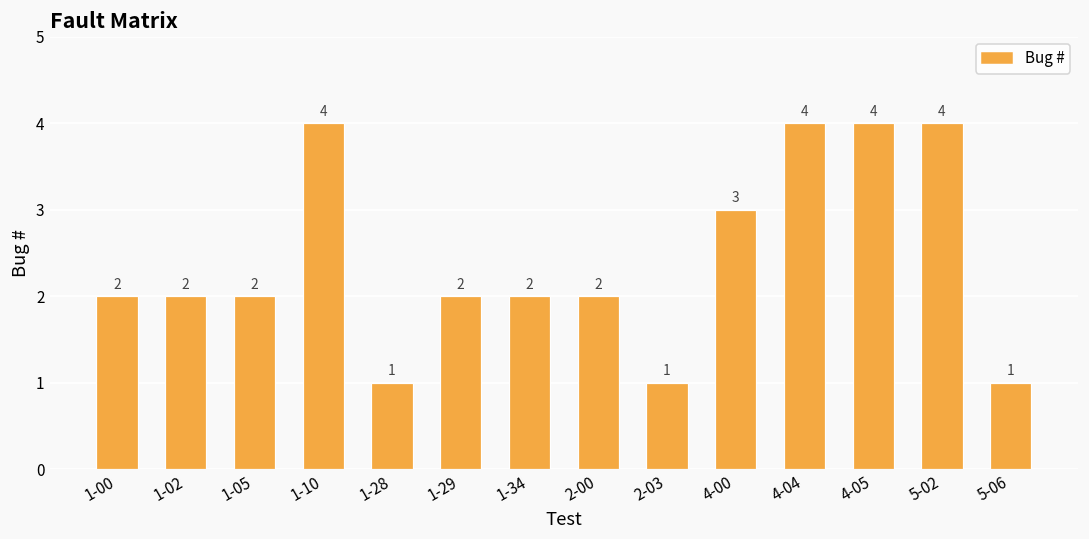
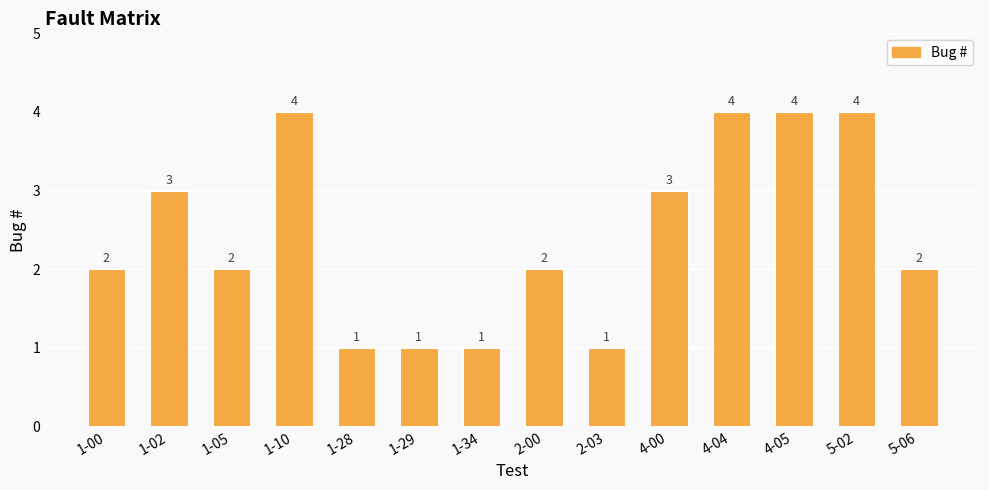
  {
    "1-00": 2,
-   "1-02": 2,
+   "1-02": 3,
    "1-05": 2,
    "1-10": 4,
    "1-28": 1,
-   "1-29": 2,
-   "1-34": 2,
+   "1-29": 1,
+   "1-34": 1,
    "2-00": 2,
    "2-03": 1,
    "4-00": 3,
    "4-04": 4,
    "4-05": 4,
    "5-02": 4,
-   "5-06": 1
+   "5-06": 2
  }
